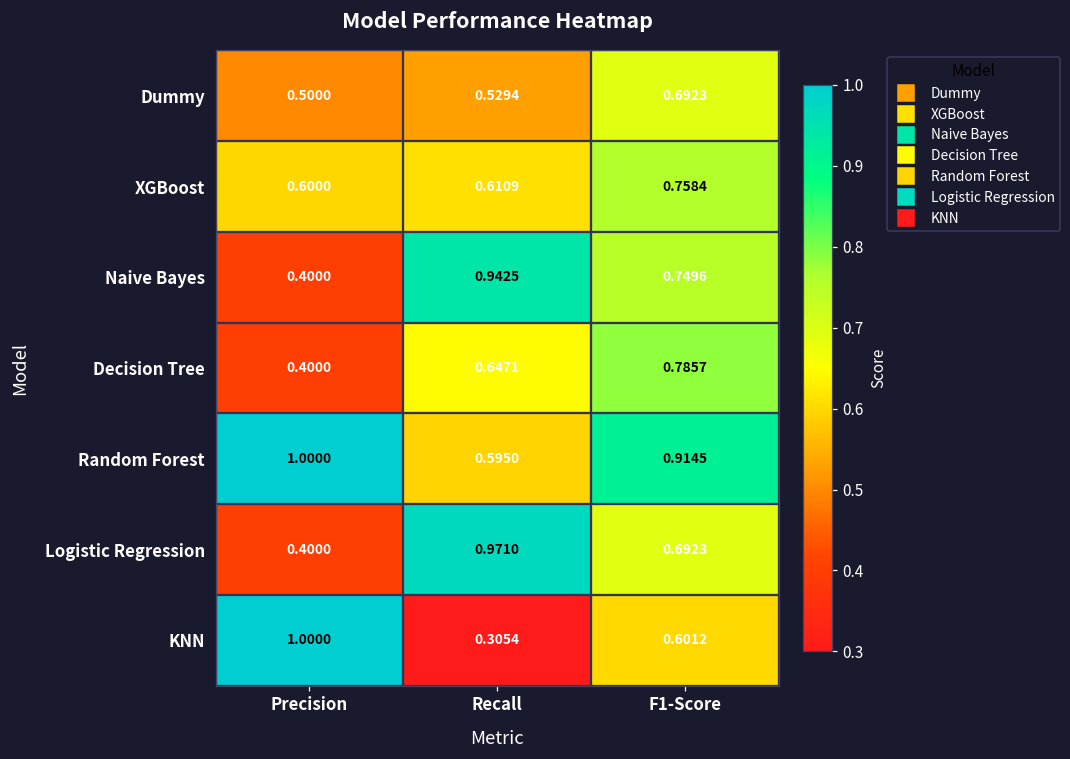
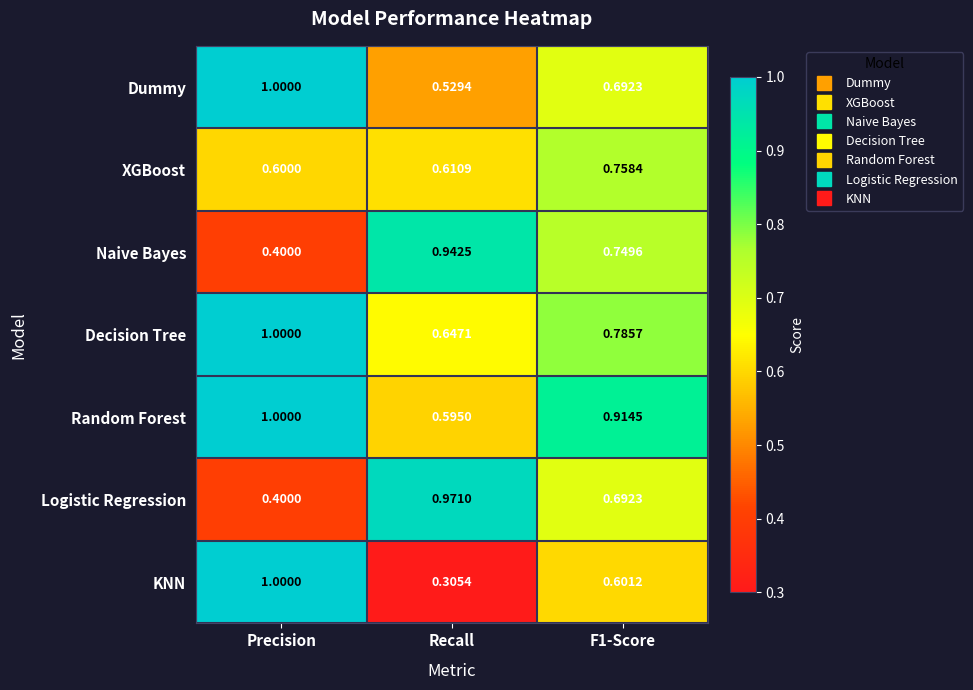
  {
    "Dummy": {
-     "Precision": 0.5000,
+     "Precision": 1.0000,
      "Recall": 0.5294,
      "F1-Score": 0.6923
    },
    "XGBoost": {
      "Precision": 0.6000,
      "Recall": 0.6109,
      "F1-Score": 0.7584
    },
    "Naive Bayes": {
      "Precision": 0.4000,
      "Recall": 0.9425,
      "F1-Score": 0.7496
    },
    "Decision Tree": {
-     "Precision": 0.4000,
+     "Precision": 1.0000,
      "Recall": 0.6471,
      "F1-Score": 0.7857
    },
    "Random Forest": {
      "Precision": 1.0000,
      "Recall": 0.5950,
      "F1-Score": 0.9145
    },
    "Logistic Regression": {
      "Precision": 0.4000,
      "Recall": 0.9710,
      "F1-Score": 0.6923
    },
    "KNN": {
      "Precision": 1.0000,
      "Recall": 0.3054,
      "F1-Score": 0.6012
    }
  }
